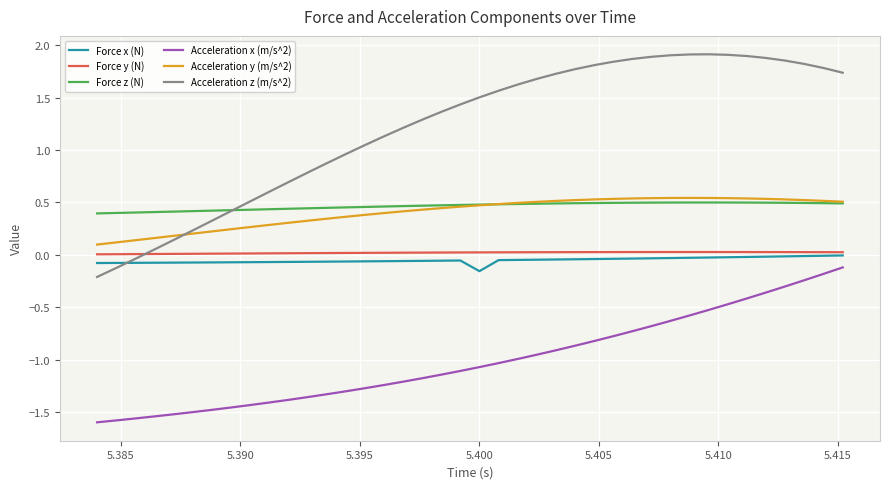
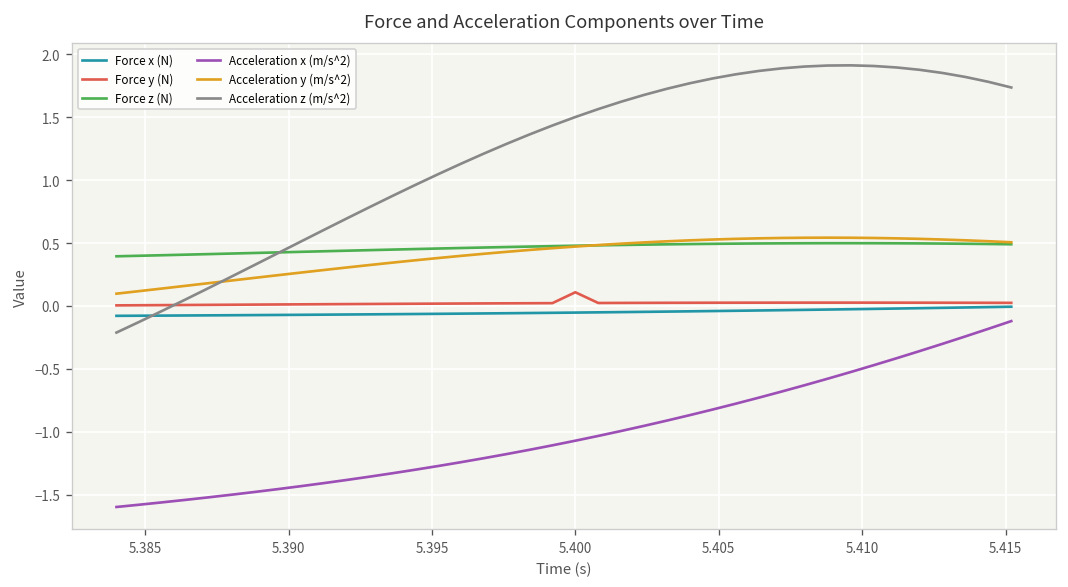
  {
    "Force x (N)": {
-     "5.400": -0.16
+     "5.400": -0.05
    },
    "Force y (N)": {
-     "5.400": 0.02
+     "5.400": 0.11
    },
    "Acceleration x (m/s^2)": {
      "5.400": -1.07
    },
    "Acceleration z (m/s^2)": {
      "5.400": 1.50
    }
  }
